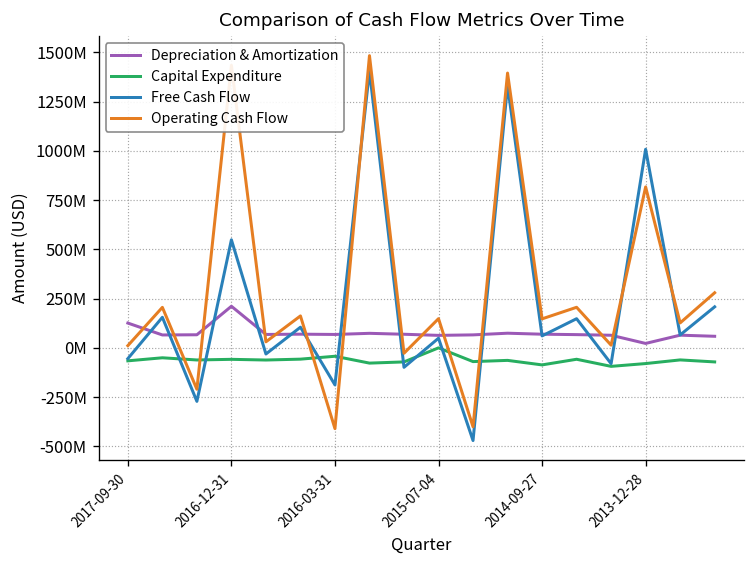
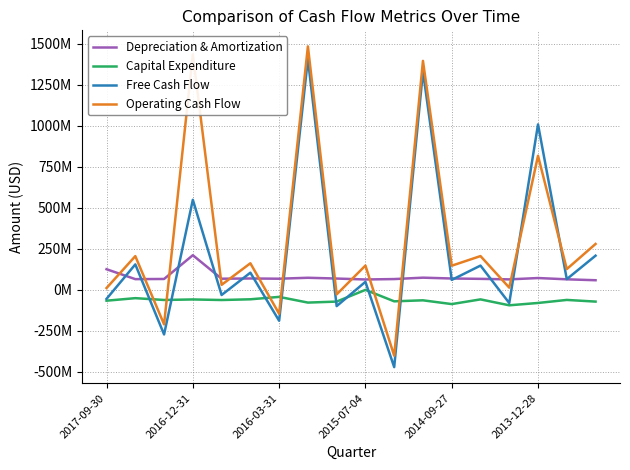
  {
    "Depreciation & Amortization": {
      "2017-09-30": 130000000,
      "2016-12-31": 210000000,
      "2016-03-31": 70000000,
-     "2013-12-28": 20000000
+     "2013-12-28": 70000000
    },
    "Capital Expenditure": {
      "2016-12-31": -60000000,
      "2016-03-31": -40000000,
      "2015-07-04": 0,
      "2014-09-27": -90000000,
      "2013-12-28": -80000000
    },
    "Free Cash Flow": {
      "2016-12-31": 550000000,
      "2016-03-31": -190000000,
      "2013-12-28": 1010000000
    },
    "Operating Cash Flow": {
      "2017-09-30": 10000000,
-     "2016-03-31": -410000000,
+     "2016-03-31": -150000000,
      "2015-07-04": 150000000,
      "2014-09-27": 150000000,
      "2013-12-28": 820000000
    }
  }
